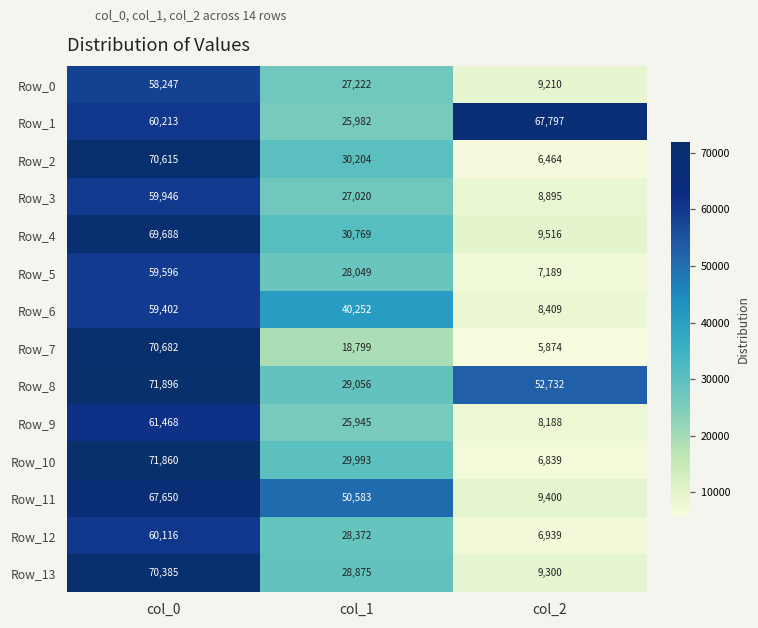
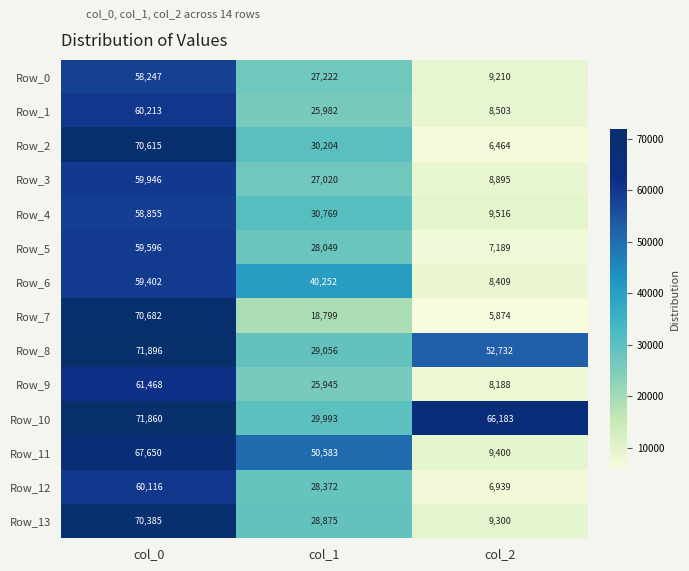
  {
    "Row_0": {
      "col_0": "58,247",
      "col_1": "27,222",
      "col_2": "9,210"
    },
    "Row_1": {
      "col_0": "60,213",
      "col_1": "25,982",
-     "col_2": "67,797"
+     "col_2": "8,503"
    },
    "Row_2": {
      "col_0": "70,615",
      "col_1": "30,204",
      "col_2": "6,464"
    },
    "Row_3": {
      "col_0": "59,946",
      "col_1": "27,020",
      "col_2": "8,895"
    },
    "Row_4": {
-     "col_0": "69,688",
+     "col_0": "58,855",
      "col_1": "30,769",
      "col_2": "9,516"
    },
    "Row_5": {
      "col_0": "59,596",
      "col_1": "28,049",
      "col_2": "7,189"
    },
    "Row_6": {
      "col_0": "59,402",
      "col_1": "40,252",
      "col_2": "8,409"
    },
    "Row_7": {
      "col_0": "70,682",
      "col_1": "18,799",
      "col_2": "5,874"
    },
    "Row_8": {
      "col_0": "71,896",
      "col_1": "29,056",
      "col_2": "52,732"
    },
    "Row_9": {
      "col_0": "61,468",
      "col_1": "25,945",
      "col_2": "8,188"
    },
    "Row_10": {
      "col_0": "71,860",
      "col_1": "29,993",
-     "col_2": "6,839"
+     "col_2": "66,183"
    },
    "Row_11": {
      "col_0": "67,650",
      "col_1": "50,583",
      "col_2": "9,400"
    },
    "Row_12": {
      "col_0": "60,116",
      "col_1": "28,372",
      "col_2": "6,939"
    },
    "Row_13": {
      "col_0": "70,385",
      "col_1": "28,875",
      "col_2": "9,300"
    }
  }
